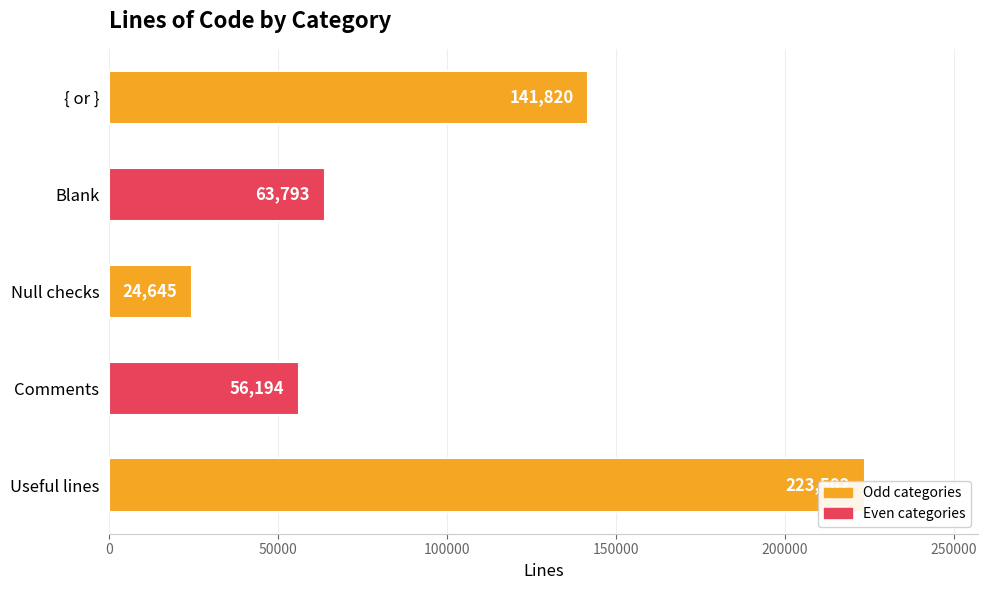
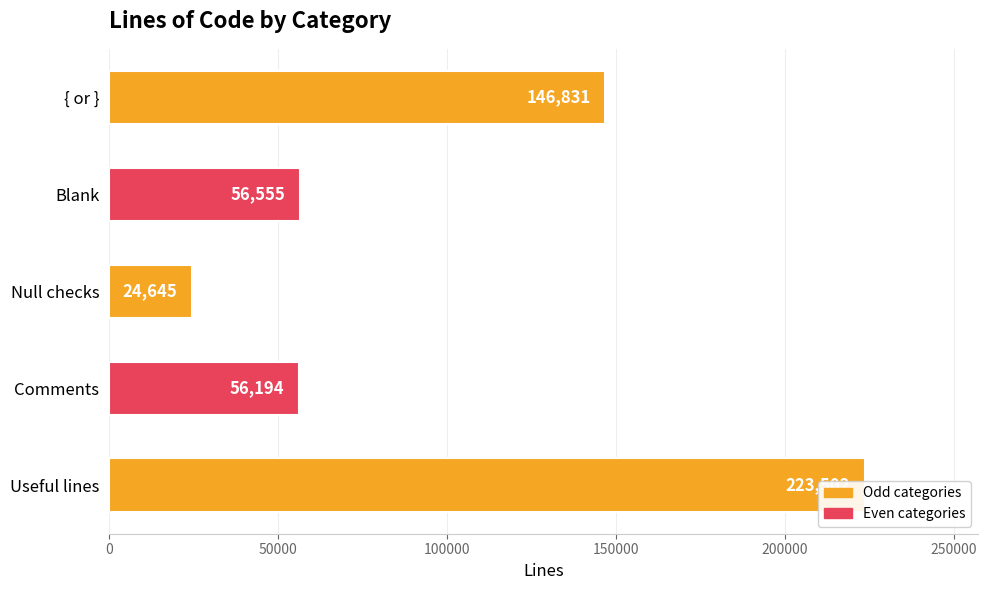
  {
-   "{ or }": "141,820",
-   "Blank": "63,793",
+   "{ or }": "146,831",
+   "Blank": "56,555",
    "Null checks": "24,645",
    "Comments": "56,194"
  }
